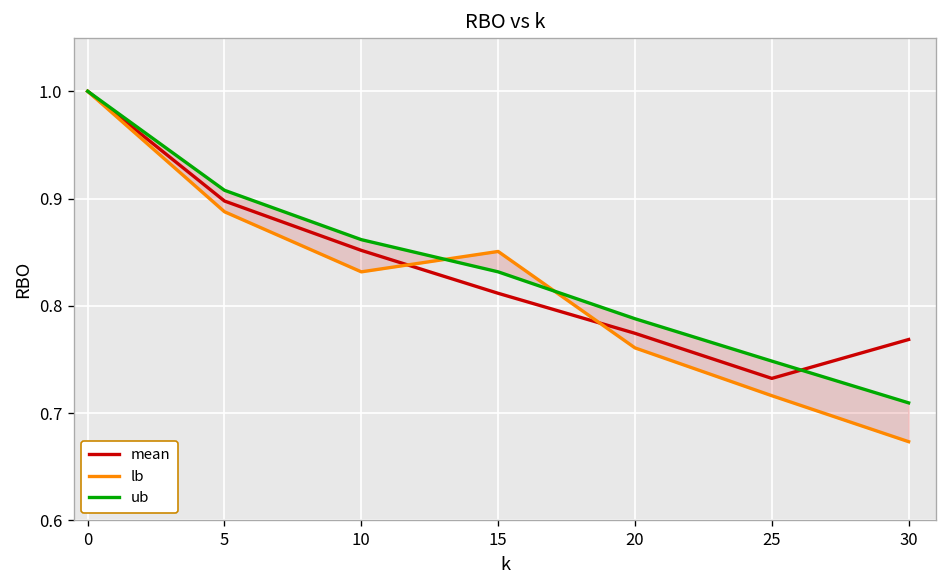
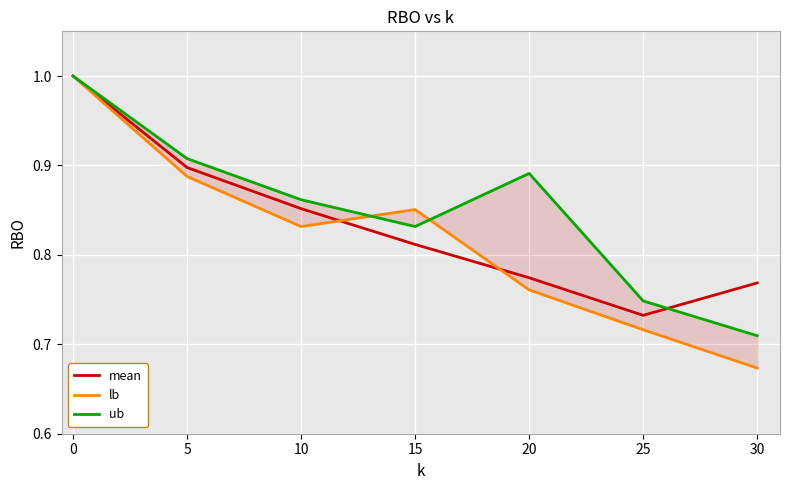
  {
    "lb": {
      "5": 0.89,
      "10": 0.83,
      "20": 0.76,
      "25": 0.72,
      "30": 0.67
    },
    "ub": {
      "15": 0.83,
-     "20": 0.79
+     "20": 0.89
    }
  }
